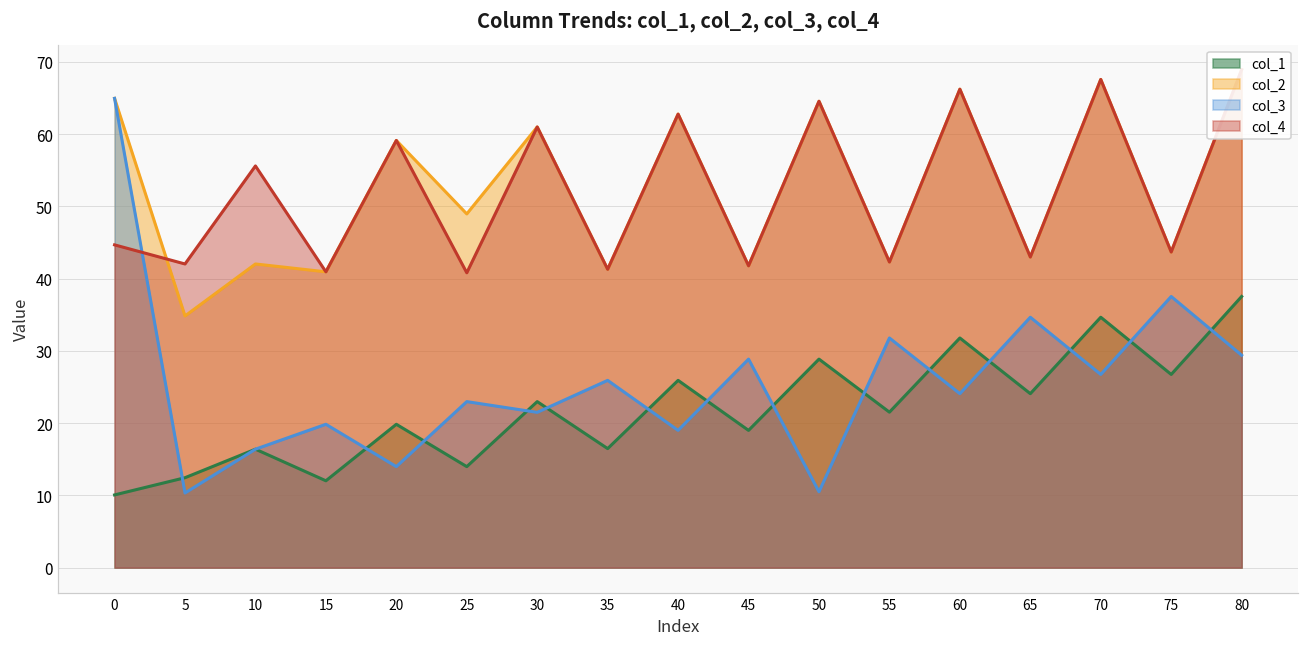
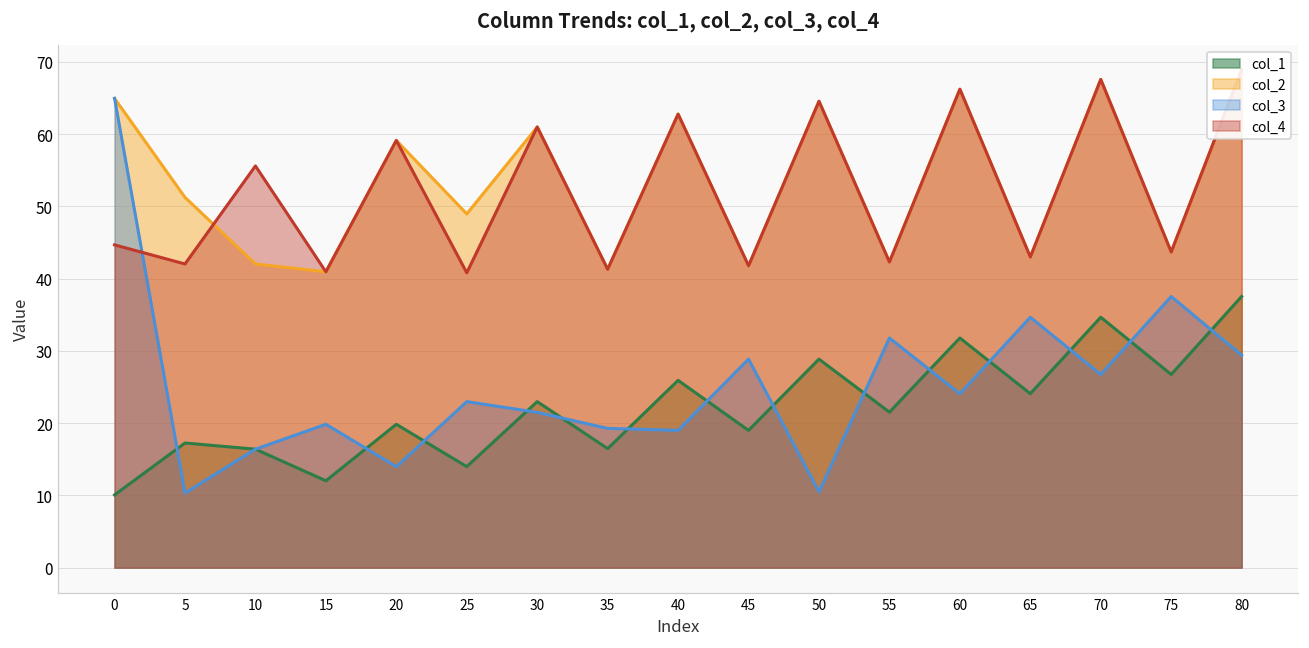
  {
    "col_1": {
      "0": 10,
-     "5": 12,
+     "5": 17,
      "15": 12,
      "20": 20,
      "25": 14,
      "30": 23,
      "35": 16,
      "40": 26,
      "45": 19,
      "50": 29,
      "55": 22,
      "60": 32,
      "65": 24,
      "70": 35,
      "75": 27,
      "80": 38
    },
    "col_2": {
-     "5": 35,
+     "5": 51,
      "10": 42,
      "25": 49
    },
    "col_3": {
      "5": 10,
      "15": 20,
      "20": 14,
      "25": 23,
      "30": 21,
-     "35": 26,
+     "35": 19,
      "40": 19,
      "45": 29,
      "50": 10,
      "55": 32,
      "60": 24,
      "65": 35,
      "70": 27,
      "75": 38,
      "80": 29
    },
    "col_4": {
      "0": 45,
      "5": 42,
      "10": 56,
      "25": 41
    }
  }
